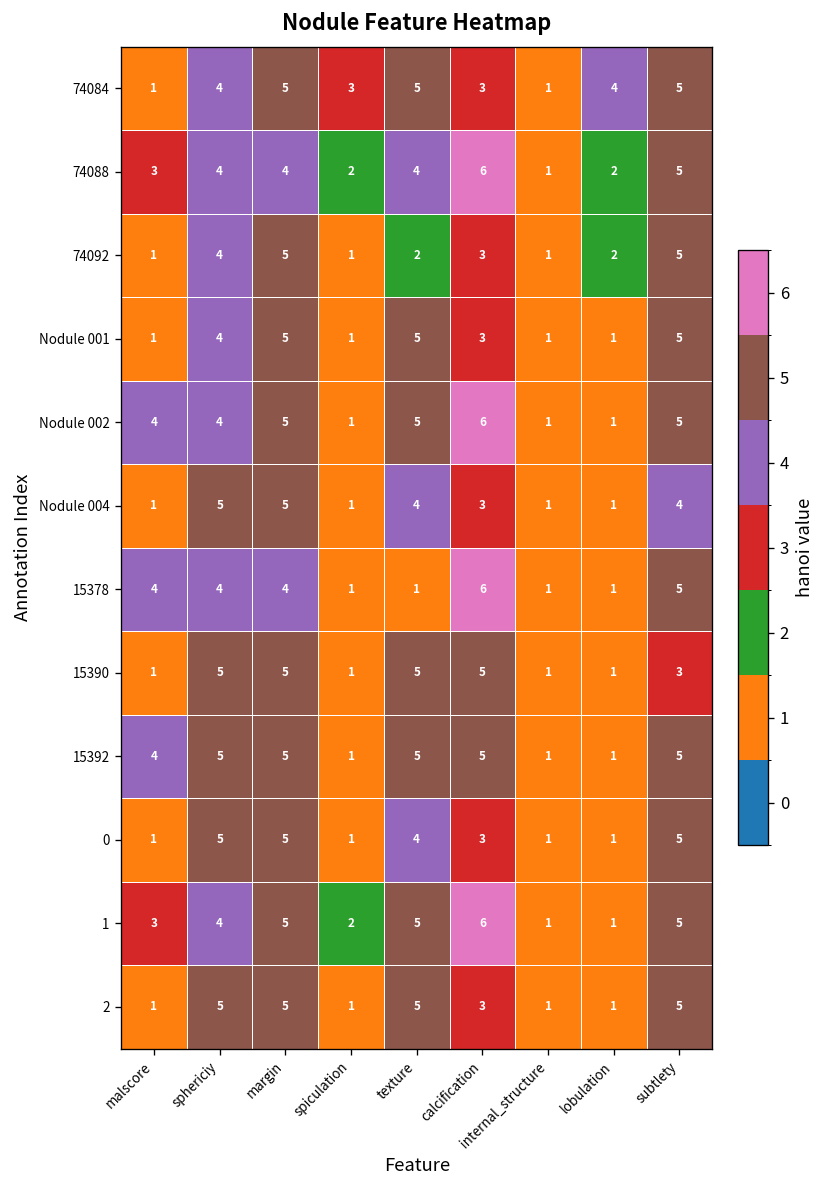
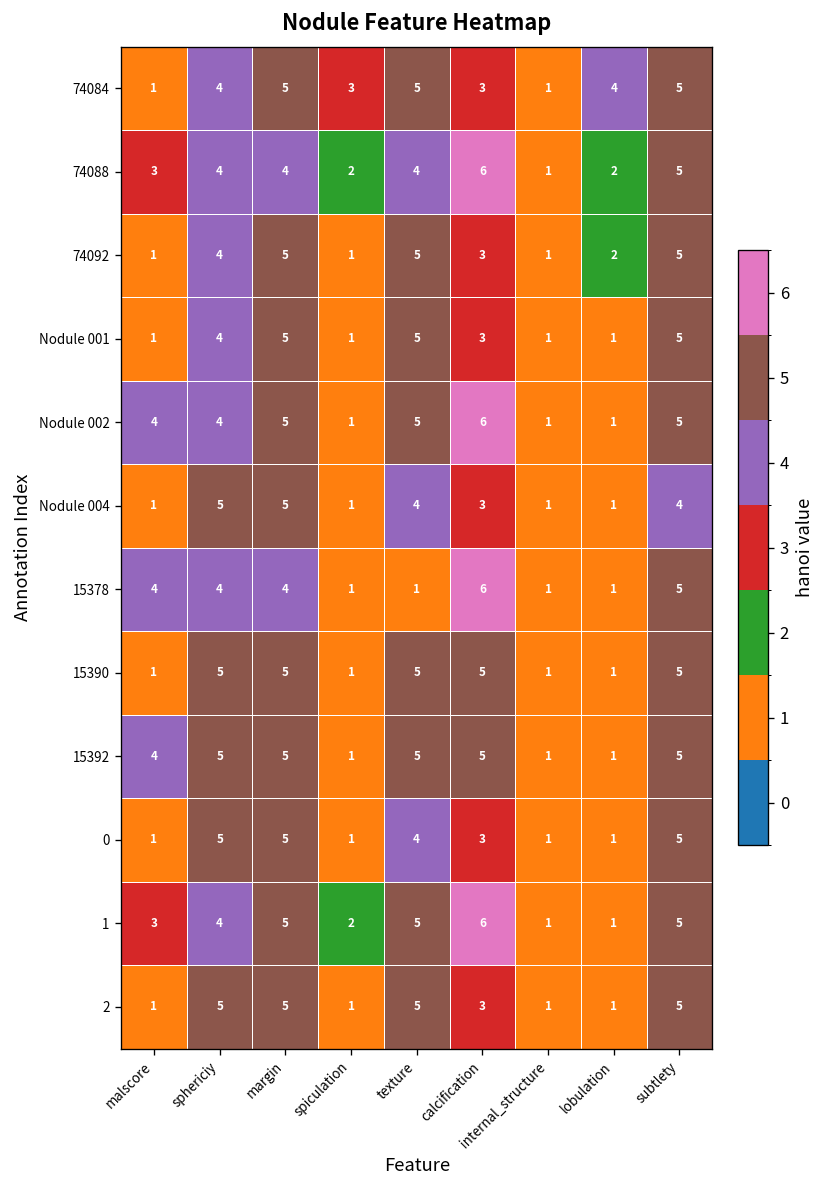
  {
    "74084": {
      "malscore": 1,
      "sphericiy": 4,
      "margin": 5,
      "spiculation": 3,
      "texture": 5,
      "calcification": 3,
      "internal_structure": 1,
      "lobulation": 4,
      "subtlety": 5
    },
    "74088": {
      "malscore": 3,
      "sphericiy": 4,
      "margin": 4,
      "spiculation": 2,
      "texture": 4,
      "calcification": 6,
      "internal_structure": 1,
      "lobulation": 2,
      "subtlety": 5
    },
    "74092": {
      "malscore": 1,
      "sphericiy": 4,
      "margin": 5,
      "spiculation": 1,
-     "texture": 2,
+     "texture": 5,
      "calcification": 3,
      "internal_structure": 1,
      "lobulation": 2,
      "subtlety": 5
    },
    "Nodule 001": {
      "malscore": 1,
      "sphericiy": 4,
      "margin": 5,
      "spiculation": 1,
      "texture": 5,
      "calcification": 3,
      "internal_structure": 1,
      "lobulation": 1,
      "subtlety": 5
    },
    "Nodule 002": {
      "malscore": 4,
      "sphericiy": 4,
      "margin": 5,
      "spiculation": 1,
      "texture": 5,
      "calcification": 6,
      "internal_structure": 1,
      "lobulation": 1,
      "subtlety": 5
    },
    "Nodule 004": {
      "malscore": 1,
      "sphericiy": 5,
      "margin": 5,
      "spiculation": 1,
      "texture": 4,
      "calcification": 3,
      "internal_structure": 1,
      "lobulation": 1,
      "subtlety": 4
    },
    "15378": {
      "malscore": 4,
      "sphericiy": 4,
      "margin": 4,
      "spiculation": 1,
      "texture": 1,
      "calcification": 6,
      "internal_structure": 1,
      "lobulation": 1,
      "subtlety": 5
    },
    "15390": {
      "malscore": 1,
      "sphericiy": 5,
      "margin": 5,
      "spiculation": 1,
      "texture": 5,
      "calcification": 5,
      "internal_structure": 1,
      "lobulation": 1,
-     "subtlety": 3
+     "subtlety": 5
    },
    "15392": {
      "malscore": 4,
      "sphericiy": 5,
      "margin": 5,
      "spiculation": 1,
      "texture": 5,
      "calcification": 5,
      "internal_structure": 1,
      "lobulation": 1,
      "subtlety": 5
    },
    "0": {
      "malscore": 1,
      "sphericiy": 5,
      "margin": 5,
      "spiculation": 1,
      "texture": 4,
      "calcification": 3,
      "internal_structure": 1,
      "lobulation": 1,
      "subtlety": 5
    },
    "1": {
      "malscore": 3,
      "sphericiy": 4,
      "margin": 5,
      "spiculation": 2,
      "texture": 5,
      "calcification": 6,
      "internal_structure": 1,
      "lobulation": 1,
      "subtlety": 5
    },
    "2": {
      "malscore": 1,
      "sphericiy": 5,
      "margin": 5,
      "spiculation": 1,
      "texture": 5,
      "calcification": 3,
      "internal_structure": 1,
      "lobulation": 1,
      "subtlety": 5
    }
  }
